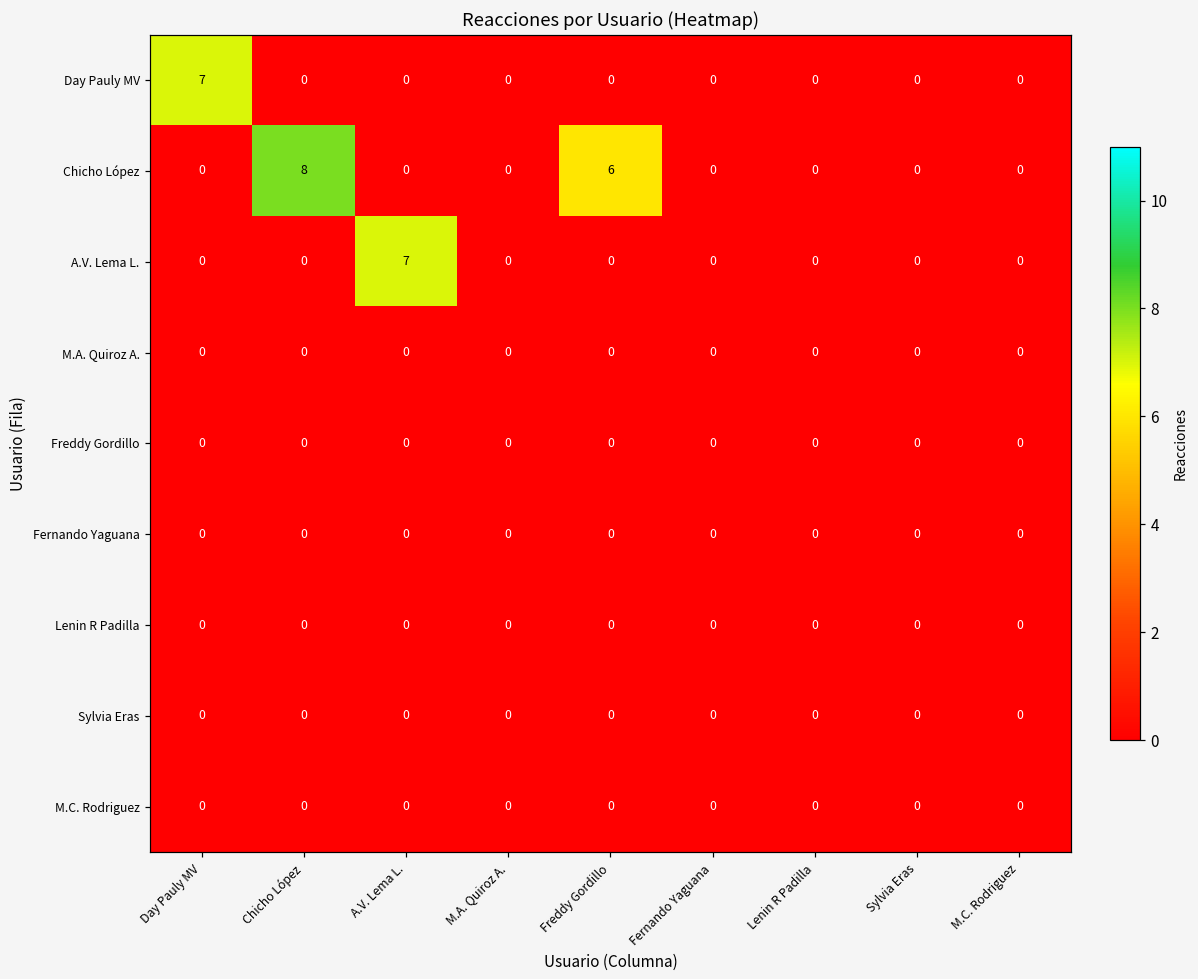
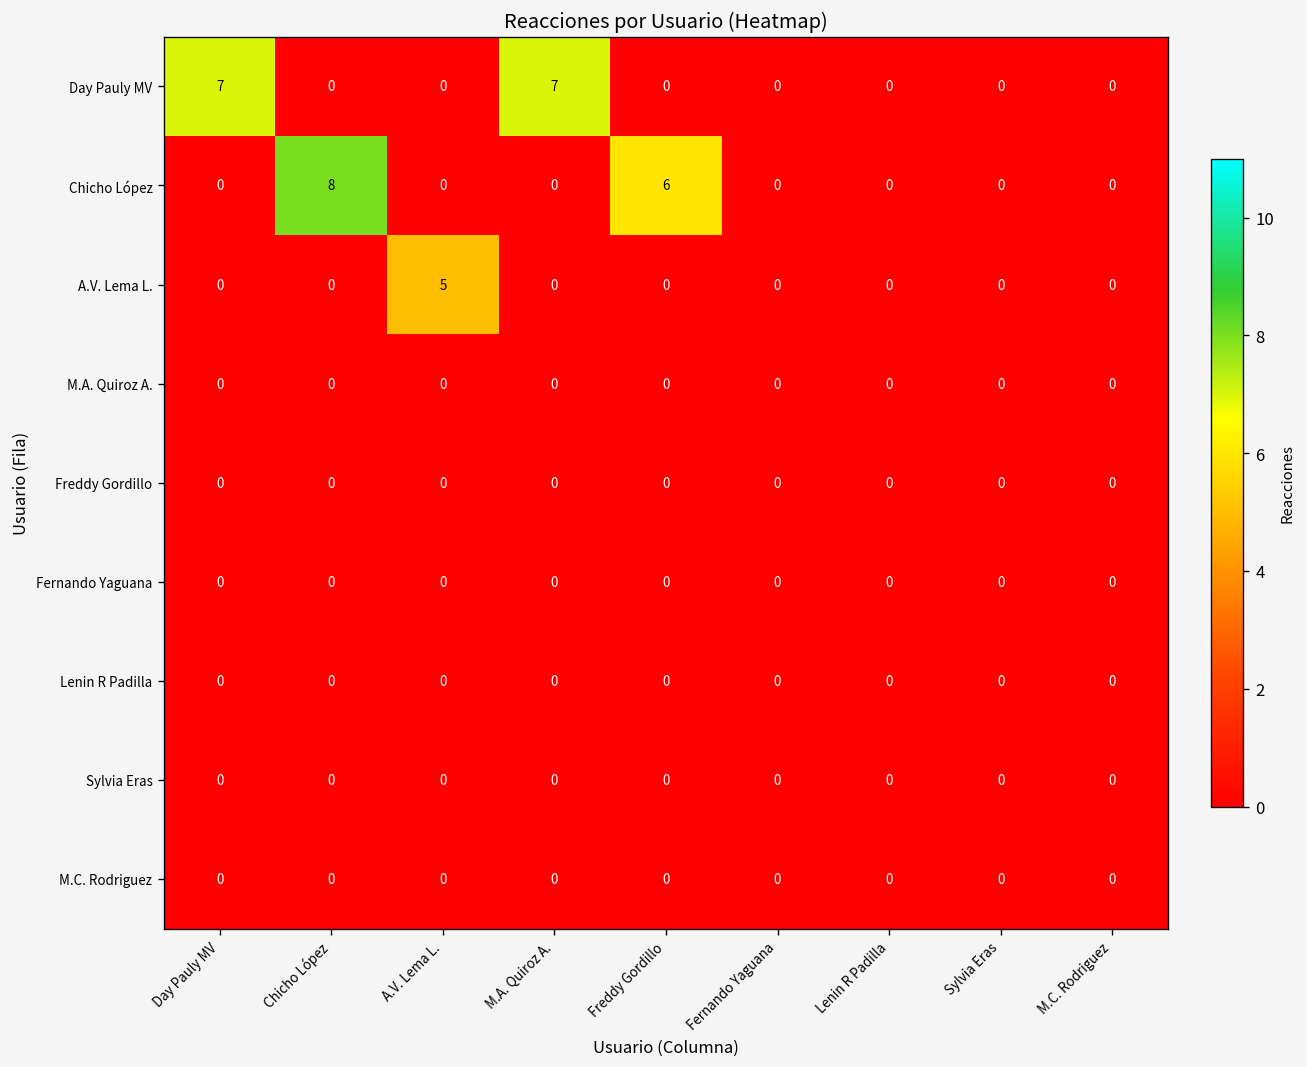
  {
    "Day Pauly MV": {
      "Day Pauly MV": 7,
      "Chicho López": 0,
      "A.V. Lema L.": 0,
-     "M.A. Quiroz A.": 0,
+     "M.A. Quiroz A.": 7,
      "Freddy Gordillo": 0,
      "Fernando Yaguana": 0,
      "Lenin R Padilla": 0,
      "Sylvia Eras": 0,
      "M.C. Rodriguez": 0
    },
    "Chicho López": {
      "Day Pauly MV": 0,
      "Chicho López": 8,
      "A.V. Lema L.": 0,
      "M.A. Quiroz A.": 0,
      "Freddy Gordillo": 6,
      "Fernando Yaguana": 0,
      "Lenin R Padilla": 0,
      "Sylvia Eras": 0,
      "M.C. Rodriguez": 0
    },
    "A.V. Lema L.": {
      "Day Pauly MV": 0,
      "Chicho López": 0,
-     "A.V. Lema L.": 7,
+     "A.V. Lema L.": 5,
      "M.A. Quiroz A.": 0,
      "Freddy Gordillo": 0,
      "Fernando Yaguana": 0,
      "Lenin R Padilla": 0,
      "Sylvia Eras": 0,
      "M.C. Rodriguez": 0
    },
    "M.A. Quiroz A.": {
      "Day Pauly MV": 0,
      "Chicho López": 0,
      "A.V. Lema L.": 0,
      "M.A. Quiroz A.": 0,
      "Freddy Gordillo": 0,
      "Fernando Yaguana": 0,
      "Lenin R Padilla": 0,
      "Sylvia Eras": 0,
      "M.C. Rodriguez": 0
    },
    "Freddy Gordillo": {
      "Day Pauly MV": 0,
      "Chicho López": 0,
      "A.V. Lema L.": 0,
      "M.A. Quiroz A.": 0,
      "Freddy Gordillo": 0,
      "Fernando Yaguana": 0,
      "Lenin R Padilla": 0,
      "Sylvia Eras": 0,
      "M.C. Rodriguez": 0
    },
    "Fernando Yaguana": {
      "Day Pauly MV": 0,
      "Chicho López": 0,
      "A.V. Lema L.": 0,
      "M.A. Quiroz A.": 0,
      "Freddy Gordillo": 0,
      "Fernando Yaguana": 0,
      "Lenin R Padilla": 0,
      "Sylvia Eras": 0,
      "M.C. Rodriguez": 0
    },
    "Lenin R Padilla": {
      "Day Pauly MV": 0,
      "Chicho López": 0,
      "A.V. Lema L.": 0,
      "M.A. Quiroz A.": 0,
      "Freddy Gordillo": 0,
      "Fernando Yaguana": 0,
      "Lenin R Padilla": 0,
      "Sylvia Eras": 0,
      "M.C. Rodriguez": 0
    },
    "Sylvia Eras": {
      "Day Pauly MV": 0,
      "Chicho López": 0,
      "A.V. Lema L.": 0,
      "M.A. Quiroz A.": 0,
      "Freddy Gordillo": 0,
      "Fernando Yaguana": 0,
      "Lenin R Padilla": 0,
      "Sylvia Eras": 0,
      "M.C. Rodriguez": 0
    },
    "M.C. Rodriguez": {
      "Day Pauly MV": 0,
      "Chicho López": 0,
      "A.V. Lema L.": 0,
      "M.A. Quiroz A.": 0,
      "Freddy Gordillo": 0,
      "Fernando Yaguana": 0,
      "Lenin R Padilla": 0,
      "Sylvia Eras": 0,
      "M.C. Rodriguez": 0
    }
  }
